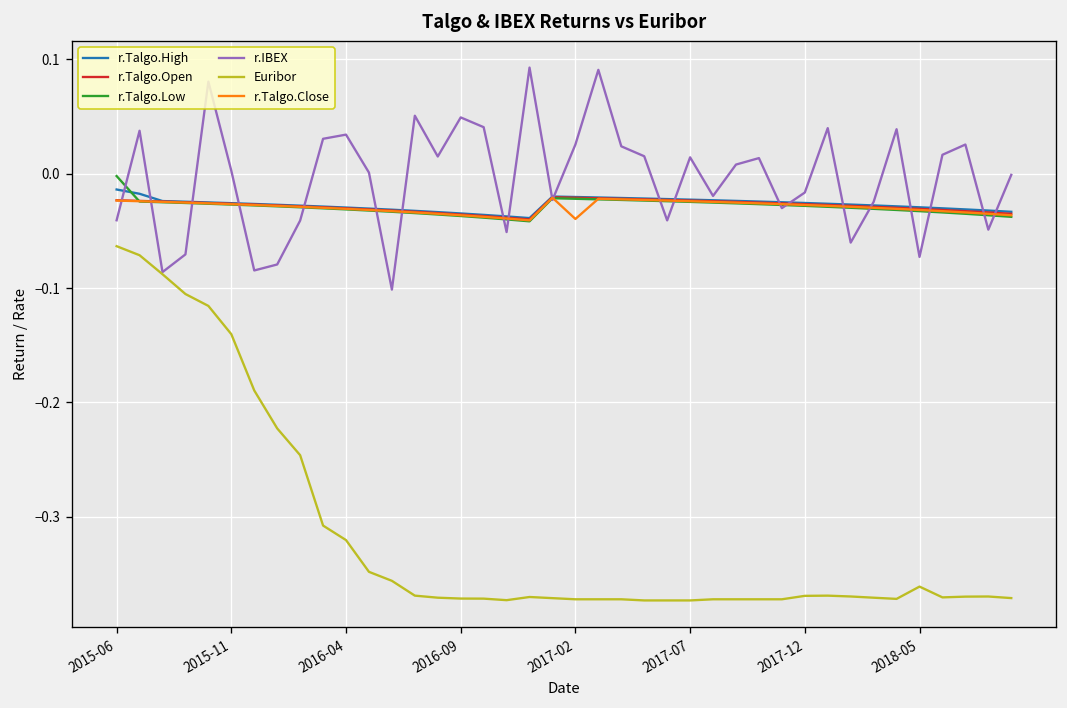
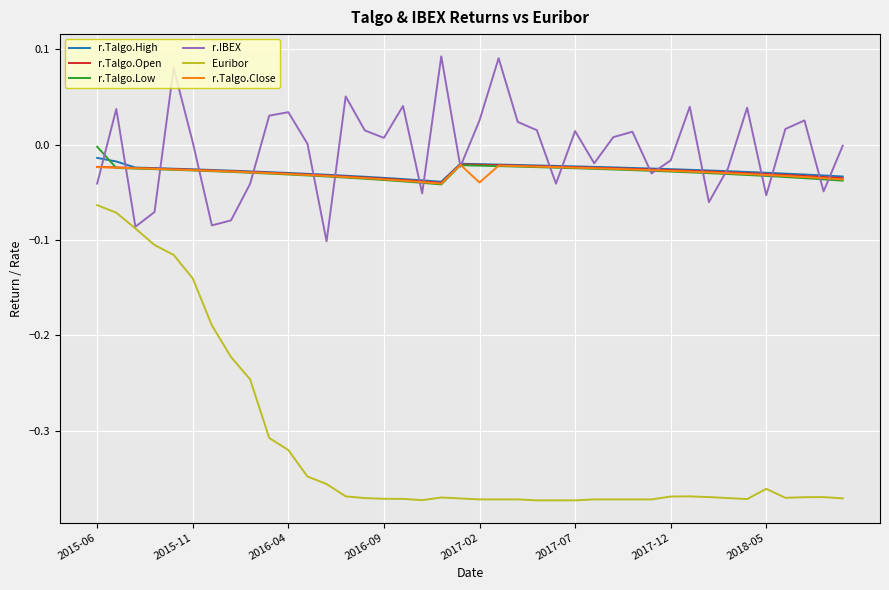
  {
    "r.Talgo.High": {
      "2015-06": -0.01
    },
    "r.Talgo.Low": {
      "2015-06": 0.00
    },
    "r.IBEX": {
      "2015-06": -0.04,
      "2015-11": 0.00,
      "2016-04": 0.03,
-     "2016-09": 0.05,
+     "2016-09": 0.01,
      "2017-02": 0.03,
      "2017-07": 0.01,
      "2017-12": -0.02,
-     "2018-05": -0.07
+     "2018-05": -0.05
    },
    "Euribor": {
      "2015-06": -0.06,
      "2015-11": -0.14,
      "2016-04": -0.32,
      "2016-09": -0.37,
      "2017-02": -0.37,
      "2017-07": -0.37,
      "2017-12": -0.37,
      "2018-05": -0.36
    },
    "r.Talgo.Close": {
      "2017-02": -0.04
    }
  }
